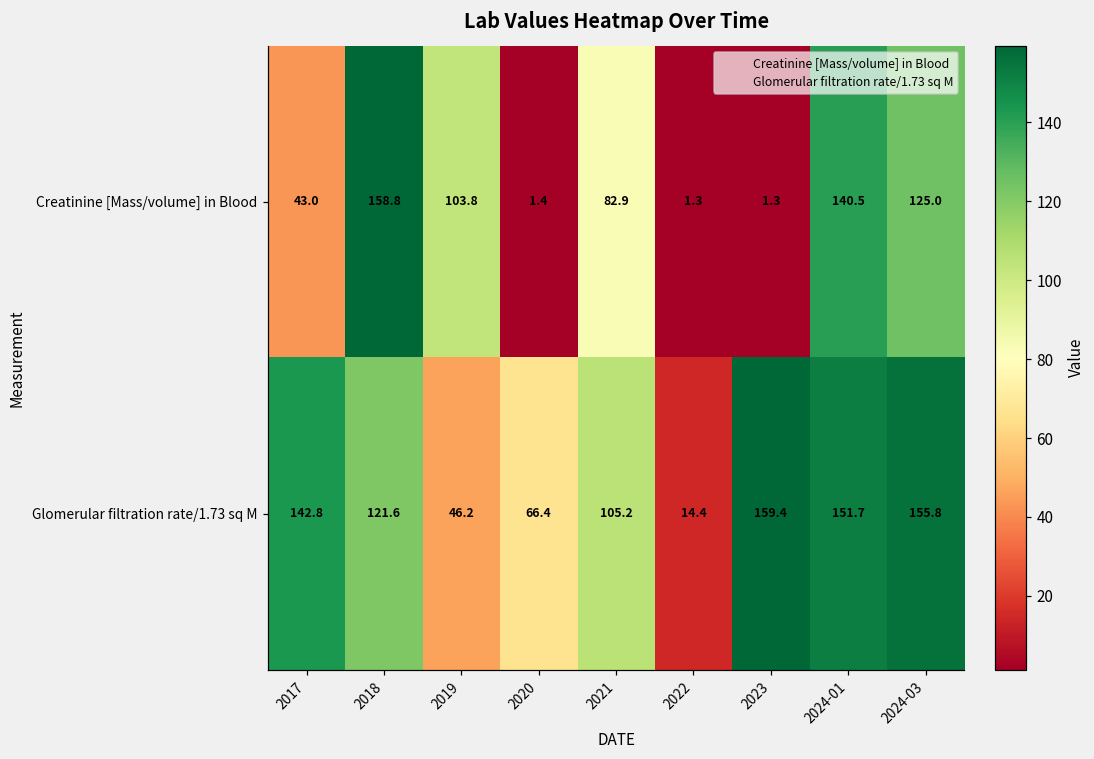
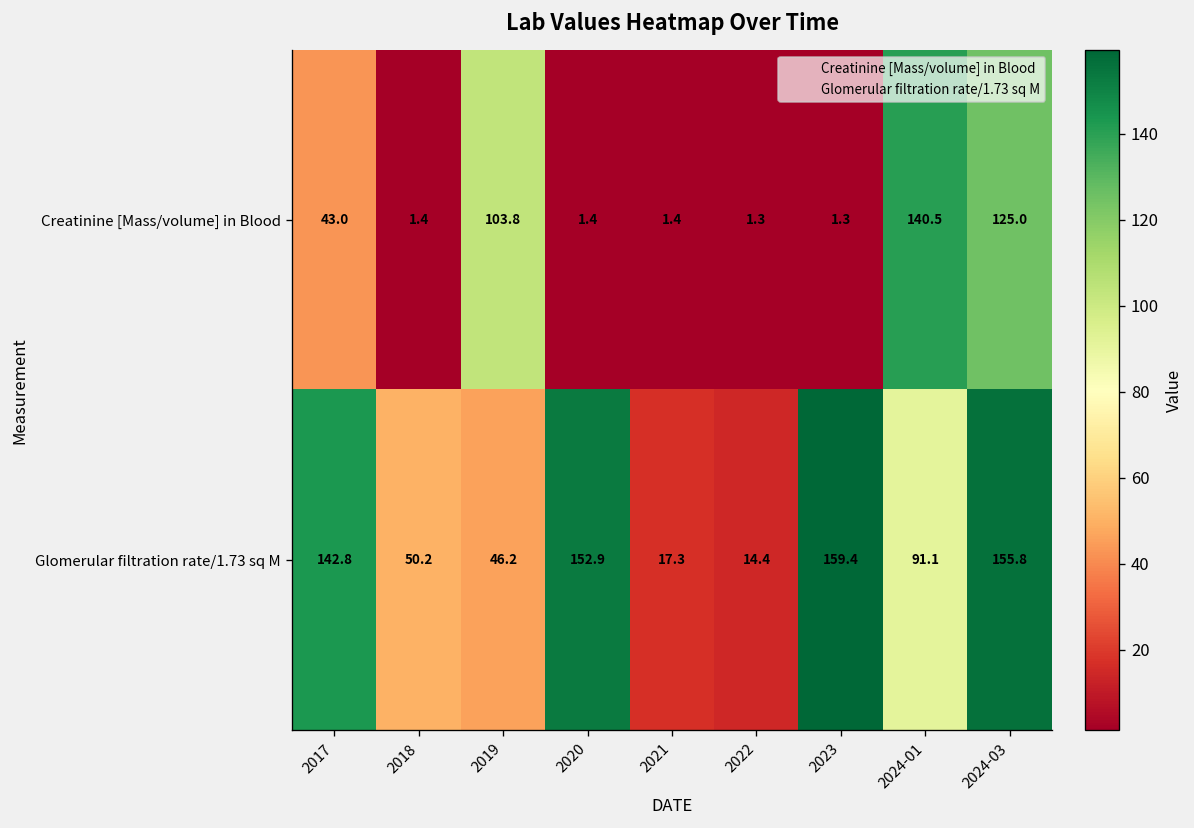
  {
    "Creatinine [Mass/volume] in Blood": {
      "2017": 43.0,
-     "2018": 158.8,
+     "2018": 1.4,
      "2019": 103.8,
      "2020": 1.4,
-     "2021": 82.9,
+     "2021": 1.4,
      "2022": 1.3,
      "2023": 1.3,
      "2024-01": 140.5,
      "2024-03": 125.0
    },
    "Glomerular filtration rate/1.73 sq M": {
      "2017": 142.8,
-     "2018": 121.6,
+     "2018": 50.2,
      "2019": 46.2,
-     "2020": 66.4,
-     "2021": 105.2,
+     "2020": 152.9,
+     "2021": 17.3,
      "2022": 14.4,
      "2023": 159.4,
-     "2024-01": 151.7,
+     "2024-01": 91.1,
      "2024-03": 155.8
    }
  }
